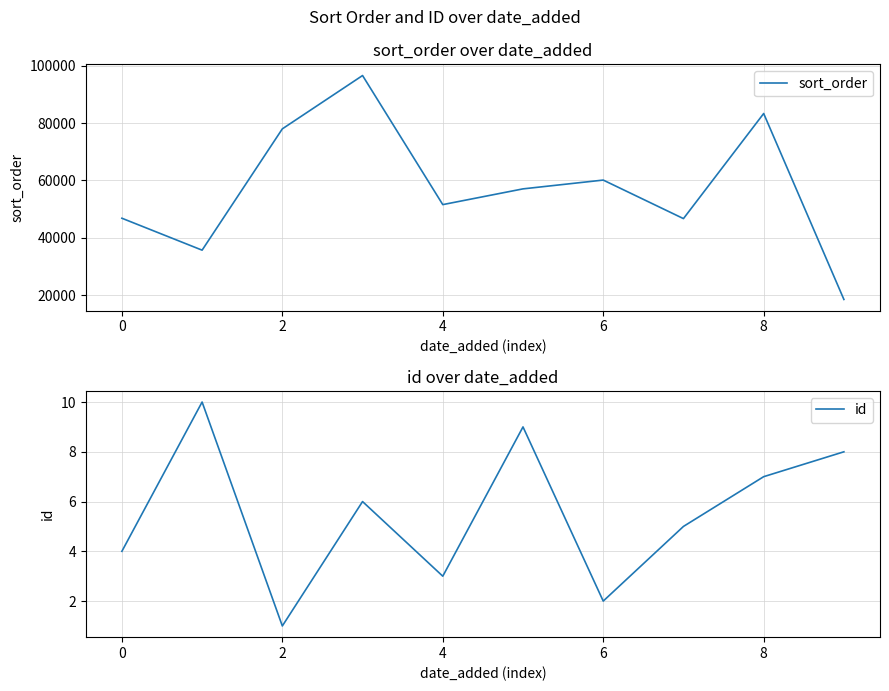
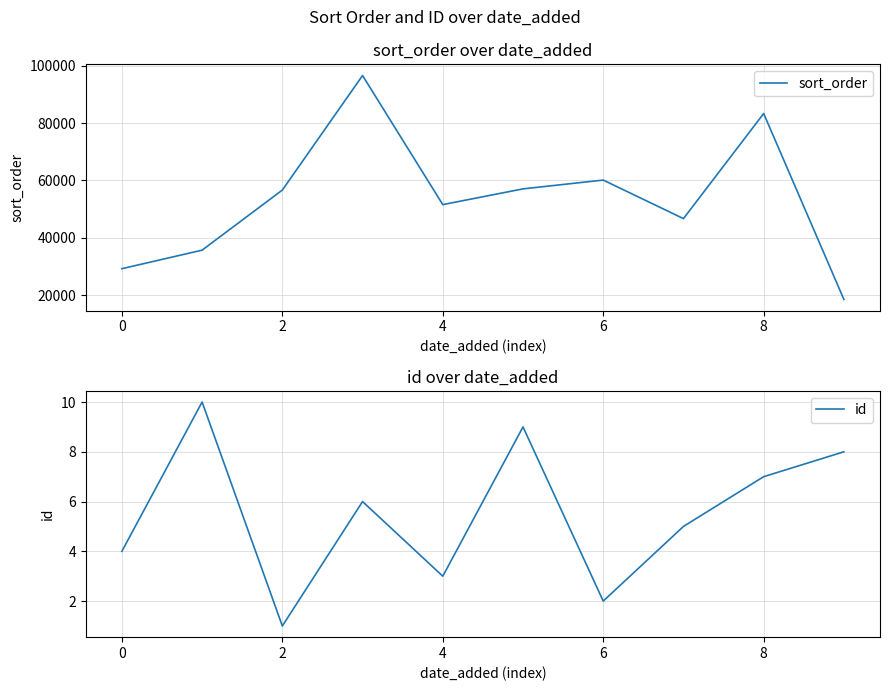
  {
    "sort_order over date_added": {
-     "0": 47000,
-     "2": 78000,
+     "0": 29000,
+     "2": 57000,
      "4": 52000,
      "6": 60000,
      "8": 83000
    },
    "id over date_added": {
      "0": 4.0,
      "2": 1.0,
      "4": 3.0,
      "6": 2.0,
      "8": 7.0
    }
  }
